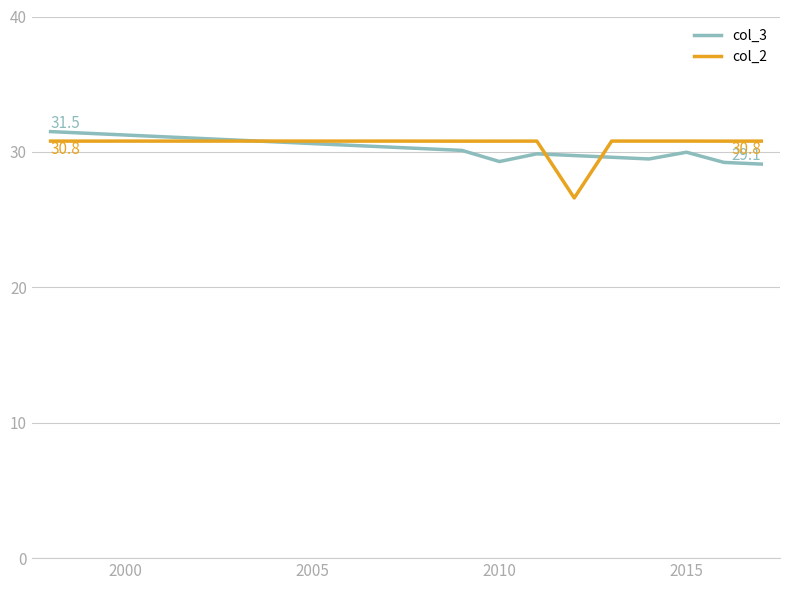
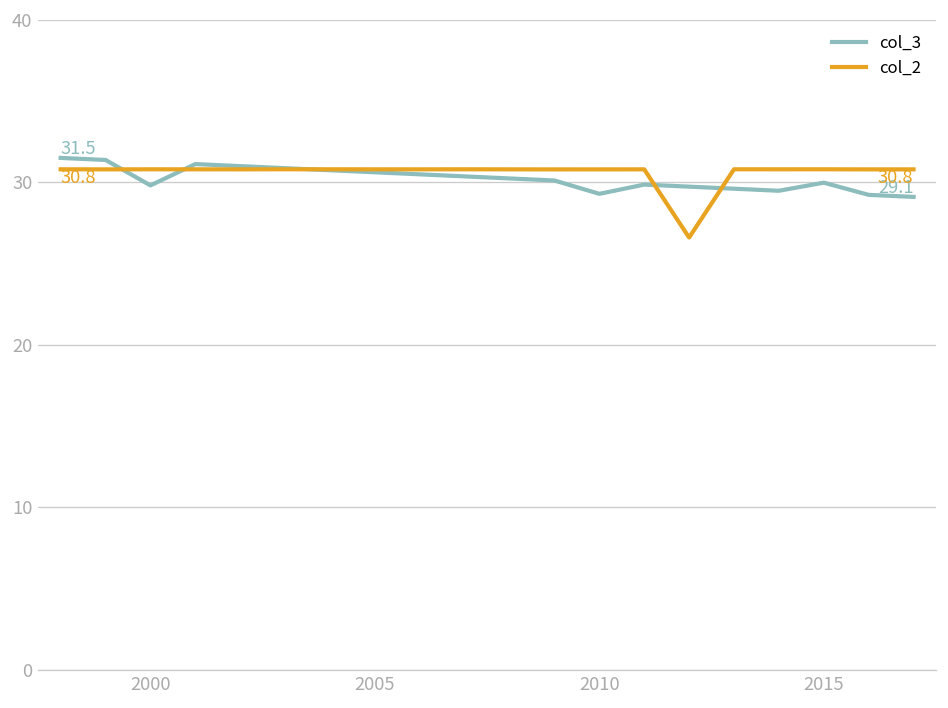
  {
    "col_3": {
-     "2000": 31.2,
+     "2000": 29.8,
      "2010": 29.3,
      "2015": 30.0
    },
    "col_2": {
      "2000": 30.8,
      "2010": 30.8,
      "2015": 30.8
    }
  }
